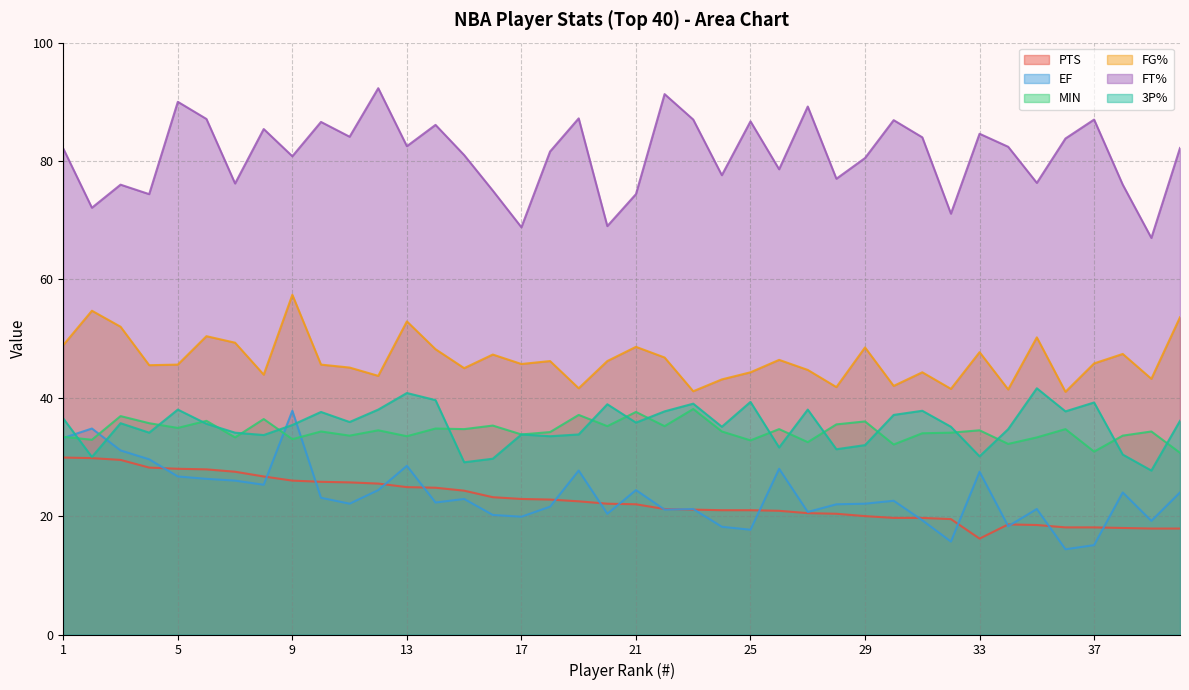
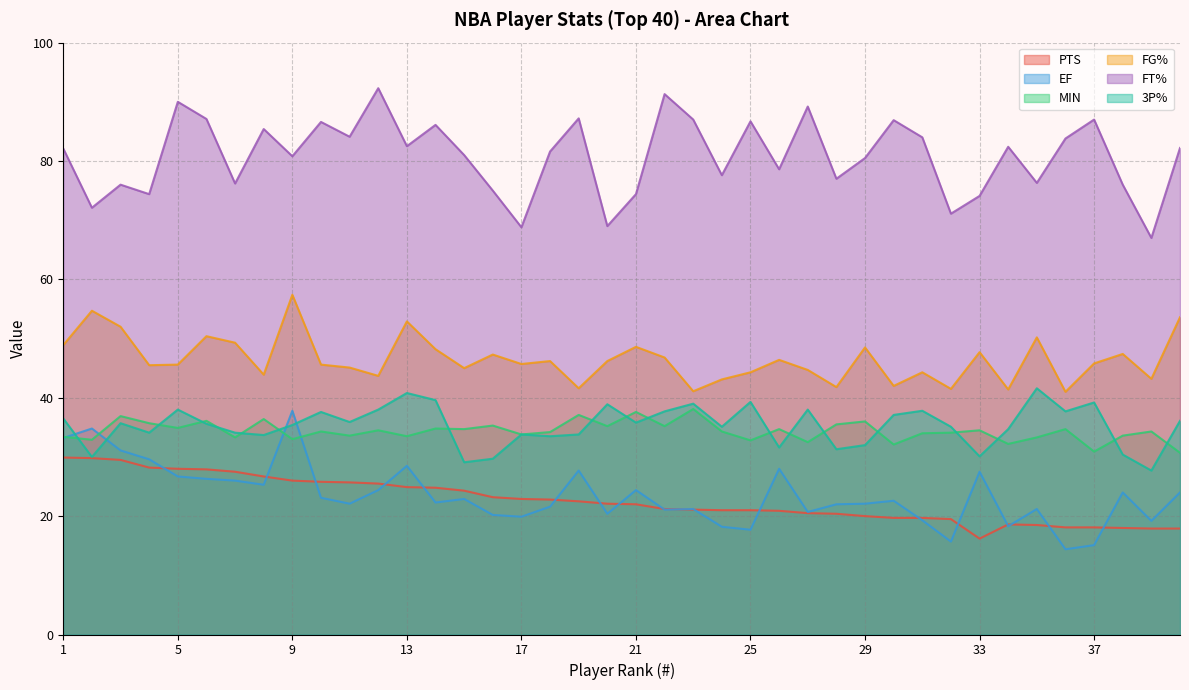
  {
    "PTS": {
      "1": 30,
      "5": 28,
      "9": 26,
      "13": 25,
      "17": 23,
      "21": 22,
      "25": 21,
      "29": 20,
      "33": 16,
      "37": 18
    },
    "FG%": {
      "1": 49,
      "5": 46,
      "9": 57,
      "13": 53,
      "17": 46,
      "21": 49,
      "25": 44,
      "29": 49,
      "33": 48,
      "37": 46
    },
    "FT%": {
      "1": 82,
      "5": 90,
      "9": 81,
      "13": 83,
      "17": 69,
      "21": 74,
      "25": 87,
      "29": 81,
-     "33": 85,
+     "33": 74,
      "37": 87
    }
  }
